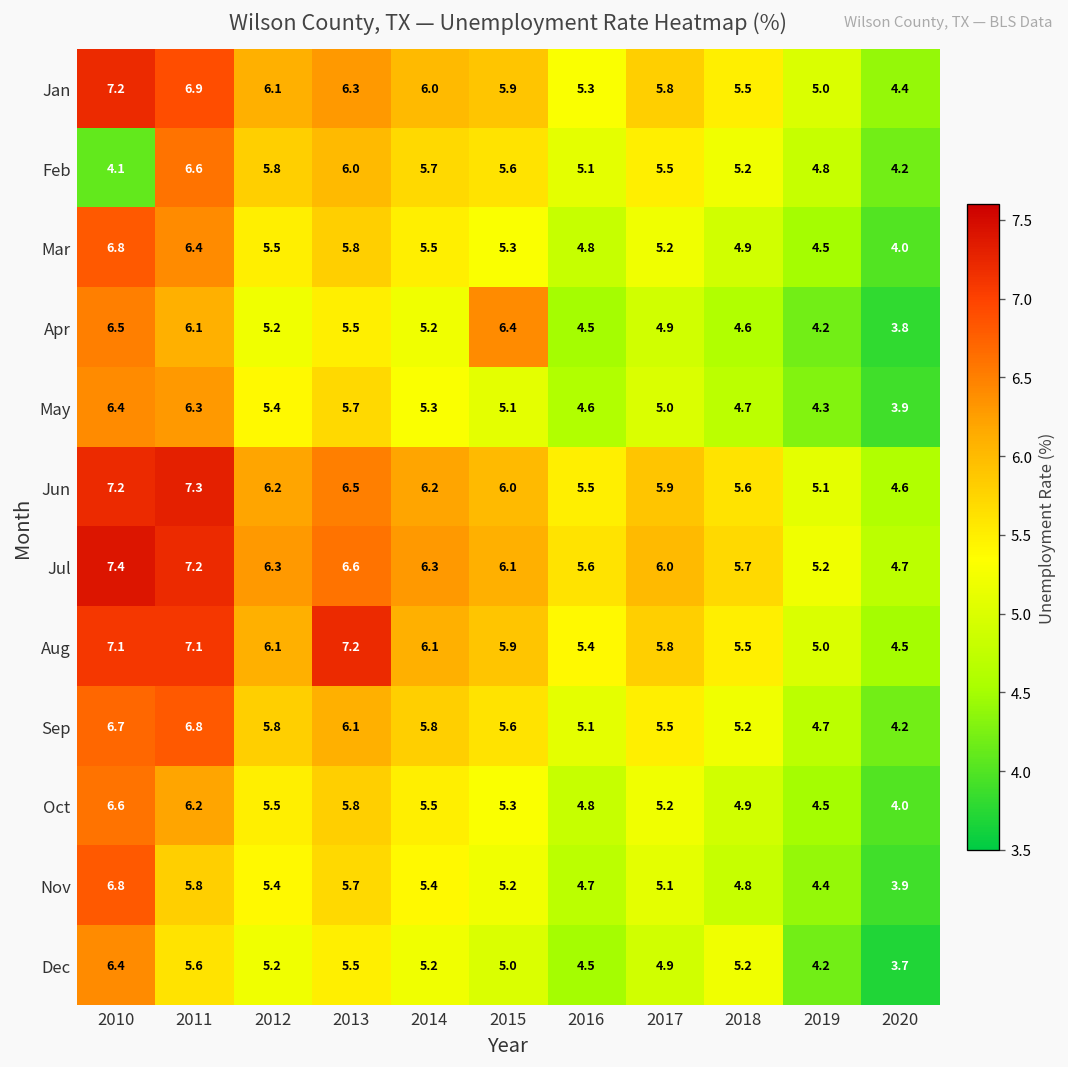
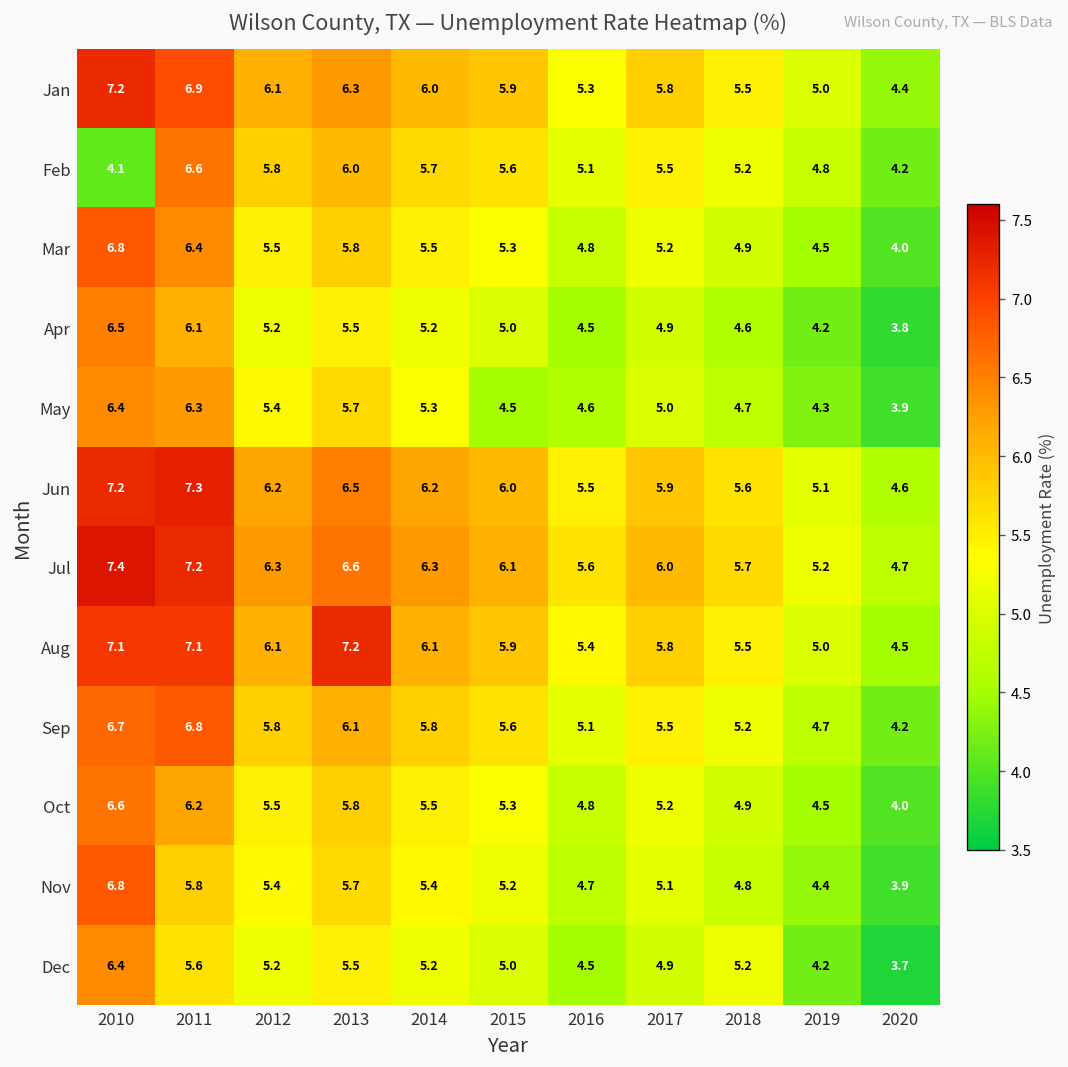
  {
    "Jan": {
      "2010": 7.2,
      "2011": 6.9,
      "2012": 6.1,
      "2013": 6.3,
      "2014": 6.0,
      "2015": 5.9,
      "2016": 5.3,
      "2017": 5.8,
      "2018": 5.5,
      "2019": 5.0,
      "2020": 4.4
    },
    "Feb": {
      "2010": 4.1,
      "2011": 6.6,
      "2012": 5.8,
      "2013": 6.0,
      "2014": 5.7,
      "2015": 5.6,
      "2016": 5.1,
      "2017": 5.5,
      "2018": 5.2,
      "2019": 4.8,
      "2020": 4.2
    },
    "Mar": {
      "2010": 6.8,
      "2011": 6.4,
      "2012": 5.5,
      "2013": 5.8,
      "2014": 5.5,
      "2015": 5.3,
      "2016": 4.8,
      "2017": 5.2,
      "2018": 4.9,
      "2019": 4.5,
      "2020": 4.0
    },
    "Apr": {
      "2010": 6.5,
      "2011": 6.1,
      "2012": 5.2,
      "2013": 5.5,
      "2014": 5.2,
-     "2015": 6.4,
+     "2015": 5.0,
      "2016": 4.5,
      "2017": 4.9,
      "2018": 4.6,
      "2019": 4.2,
      "2020": 3.8
    },
    "May": {
      "2010": 6.4,
      "2011": 6.3,
      "2012": 5.4,
      "2013": 5.7,
      "2014": 5.3,
-     "2015": 5.1,
+     "2015": 4.5,
      "2016": 4.6,
      "2017": 5.0,
      "2018": 4.7,
      "2019": 4.3,
      "2020": 3.9
    },
    "Jun": {
      "2010": 7.2,
      "2011": 7.3,
      "2012": 6.2,
      "2013": 6.5,
      "2014": 6.2,
      "2015": 6.0,
      "2016": 5.5,
      "2017": 5.9,
      "2018": 5.6,
      "2019": 5.1,
      "2020": 4.6
    },
    "Jul": {
      "2010": 7.4,
      "2011": 7.2,
      "2012": 6.3,
      "2013": 6.6,
      "2014": 6.3,
      "2015": 6.1,
      "2016": 5.6,
      "2017": 6.0,
      "2018": 5.7,
      "2019": 5.2,
      "2020": 4.7
    },
    "Aug": {
      "2010": 7.1,
      "2011": 7.1,
      "2012": 6.1,
      "2013": 7.2,
      "2014": 6.1,
      "2015": 5.9,
      "2016": 5.4,
      "2017": 5.8,
      "2018": 5.5,
      "2019": 5.0,
      "2020": 4.5
    },
    "Sep": {
      "2010": 6.7,
      "2011": 6.8,
      "2012": 5.8,
      "2013": 6.1,
      "2014": 5.8,
      "2015": 5.6,
      "2016": 5.1,
      "2017": 5.5,
      "2018": 5.2,
      "2019": 4.7,
      "2020": 4.2
    },
    "Oct": {
      "2010": 6.6,
      "2011": 6.2,
      "2012": 5.5,
      "2013": 5.8,
      "2014": 5.5,
      "2015": 5.3,
      "2016": 4.8,
      "2017": 5.2,
      "2018": 4.9,
      "2019": 4.5,
      "2020": 4.0
    },
    "Nov": {
      "2010": 6.8,
      "2011": 5.8,
      "2012": 5.4,
      "2013": 5.7,
      "2014": 5.4,
      "2015": 5.2,
      "2016": 4.7,
      "2017": 5.1,
      "2018": 4.8,
      "2019": 4.4,
      "2020": 3.9
    },
    "Dec": {
      "2010": 6.4,
      "2011": 5.6,
      "2012": 5.2,
      "2013": 5.5,
      "2014": 5.2,
      "2015": 5.0,
      "2016": 4.5,
      "2017": 4.9,
      "2018": 5.2,
      "2019": 4.2,
      "2020": 3.7
    }
  }
